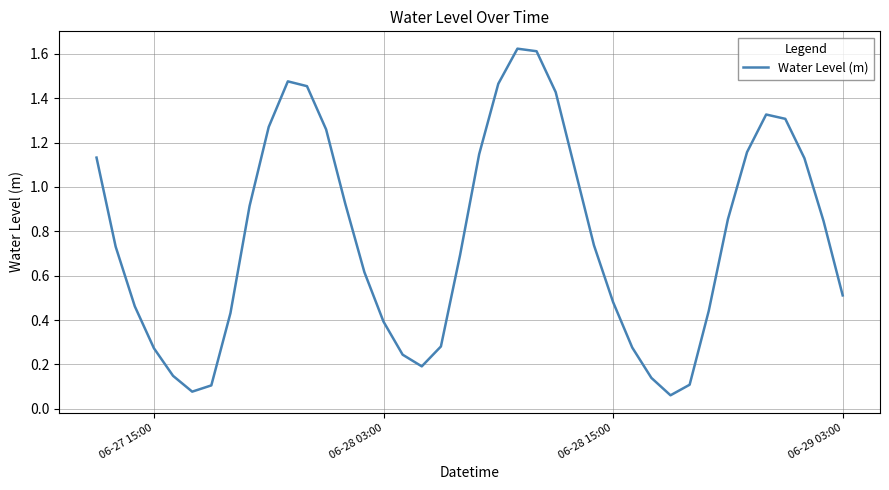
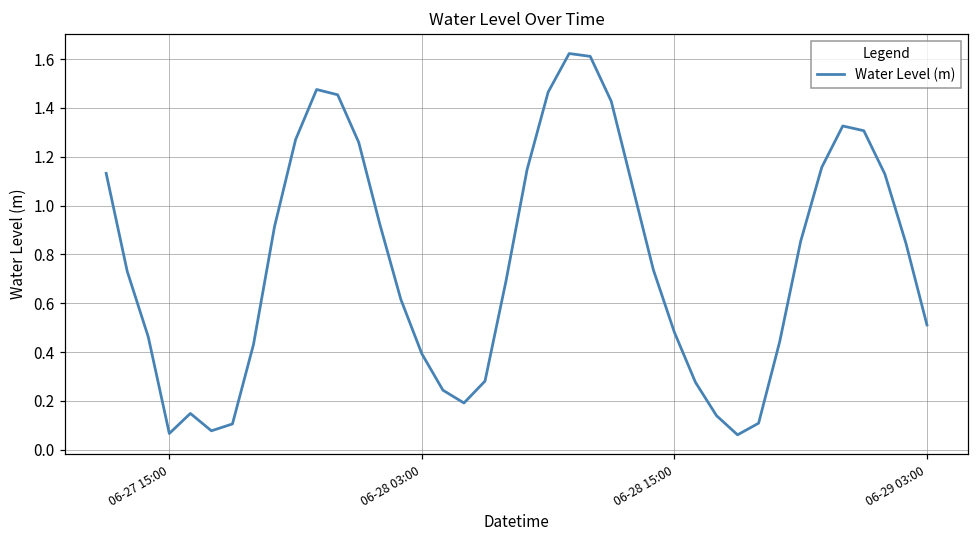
  {
-   "06-27 15:00": 0.27,
+   "06-27 15:00": 0.07,
    "06-28 03:00": 0.39,
    "06-28 15:00": 0.48,
    "06-29 03:00": 0.51
  }
